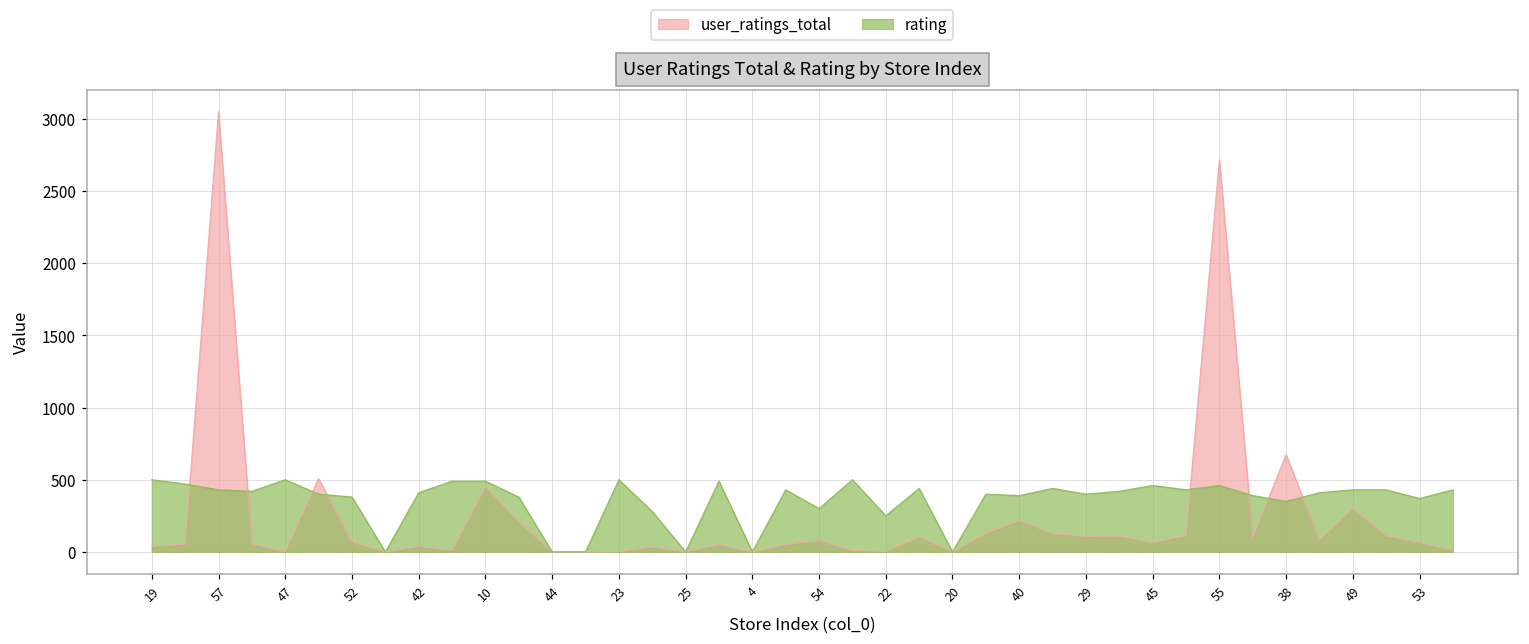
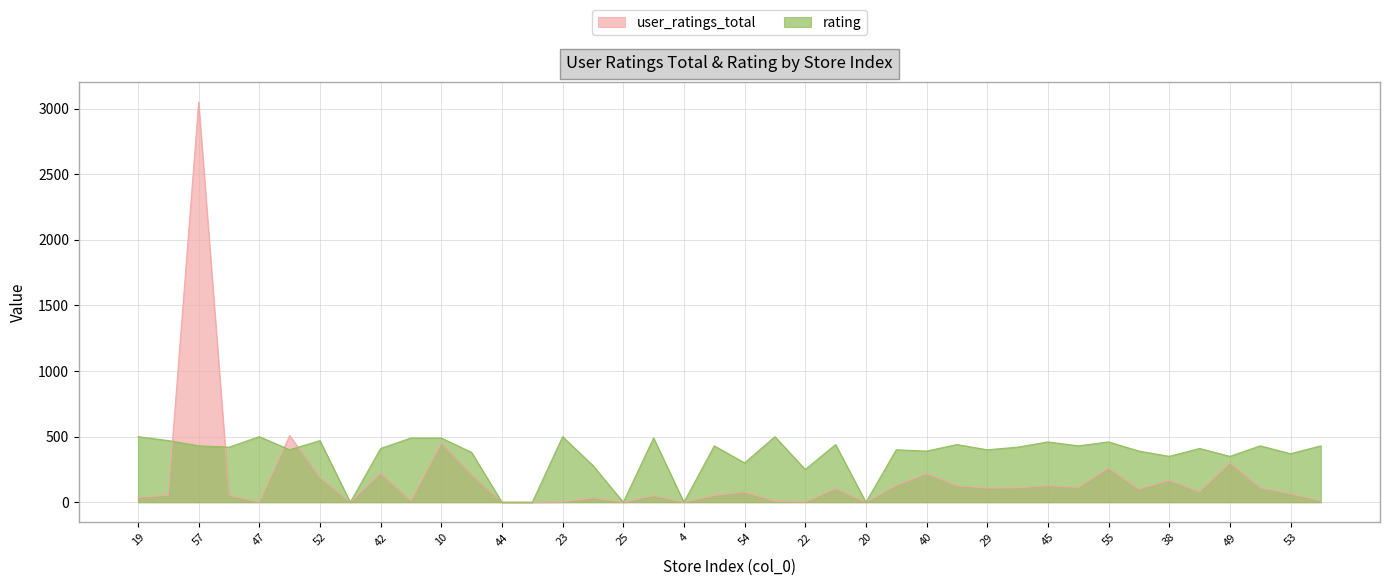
  {
    "user_ratings_total": {
      "57": 3050,
      "47": 0,
-     "52": 70,
-     "42": 40,
+     "52": 190,
+     "42": 220,
      "10": 450,
      "54": 80,
      "22": 0,
      "40": 220,
-     "45": 70,
-     "55": 2720,
-     "38": 670,
+     "45": 130,
+     "55": 260,
+     "38": 170,
      "49": 300,
      "53": 70
    },
    "rating": {
      "57": 430,
      "47": 500,
-     "52": 380,
+     "52": 470,
      "42": 410,
      "10": 490,
      "54": 300,
      "22": 250,
      "40": 390,
      "45": 460,
      "55": 460,
      "38": 350,
-     "49": 430,
+     "49": 350,
      "53": 370
    }
  }
